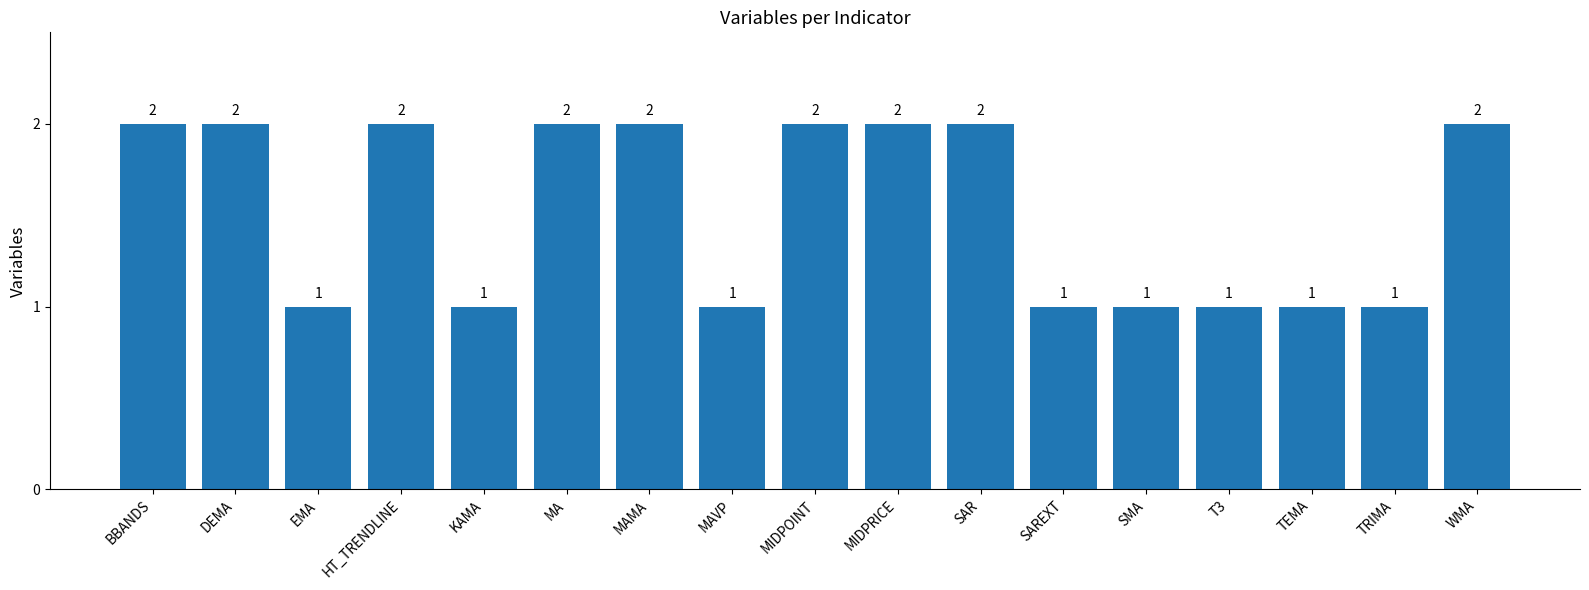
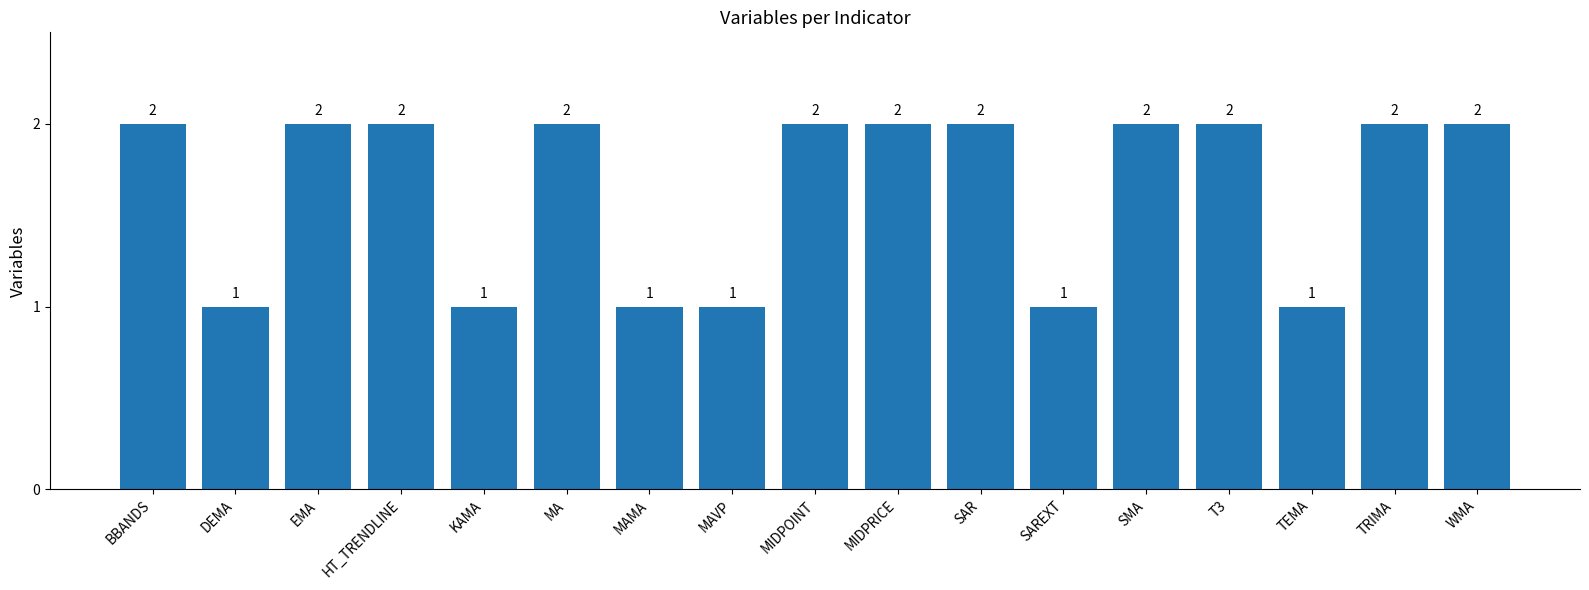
  {
    "BBANDS": 2,
-   "DEMA": 2,
-   "EMA": 1,
+   "DEMA": 1,
+   "EMA": 2,
    "HT_TRENDLINE": 2,
    "KAMA": 1,
    "MA": 2,
-   "MAMA": 2,
+   "MAMA": 1,
    "MAVP": 1,
    "MIDPOINT": 2,
    "MIDPRICE": 2,
    "SAR": 2,
    "SAREXT": 1,
-   "SMA": 1,
-   "T3": 1,
+   "SMA": 2,
+   "T3": 2,
    "TEMA": 1,
-   "TRIMA": 1,
+   "TRIMA": 2,
    "WMA": 2
  }
